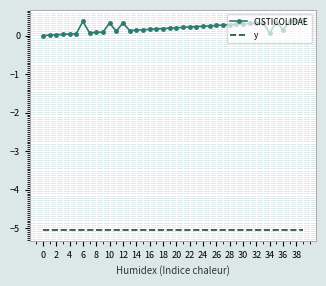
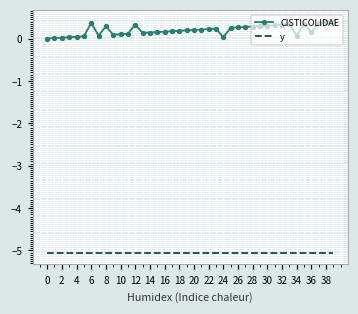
  {
    "CISTICOLIDAE": {
      "0": 0.0,
      "2": 0.0,
      "4": 0.0,
      "6": 0.4,
-     "8": 0.1,
-     "10": 0.3,
+     "8": 0.3,
+     "10": 0.1,
      "12": 0.3,
      "14": 0.1,
      "16": 0.2,
      "18": 0.2,
      "20": 0.2,
      "22": 0.2,
-     "24": 0.2,
+     "24": 0.0,
      "26": 0.3
    },
    "y": {
      "0": -5.1,
      "2": -5.1,
      "4": -5.1,
      "6": -5.1,
      "8": -5.1,
      "10": -5.1,
      "12": -5.1,
      "14": -5.1,
      "16": -5.1,
      "18": -5.1,
      "20": -5.1,
      "22": -5.1,
      "24": -5.1,
      "26": -5.1,
      "28": -5.1,
      "30": -5.1,
      "32": -5.1,
      "34": -5.1,
      "36": -5.1,
      "38": -5.1
    }
  }
